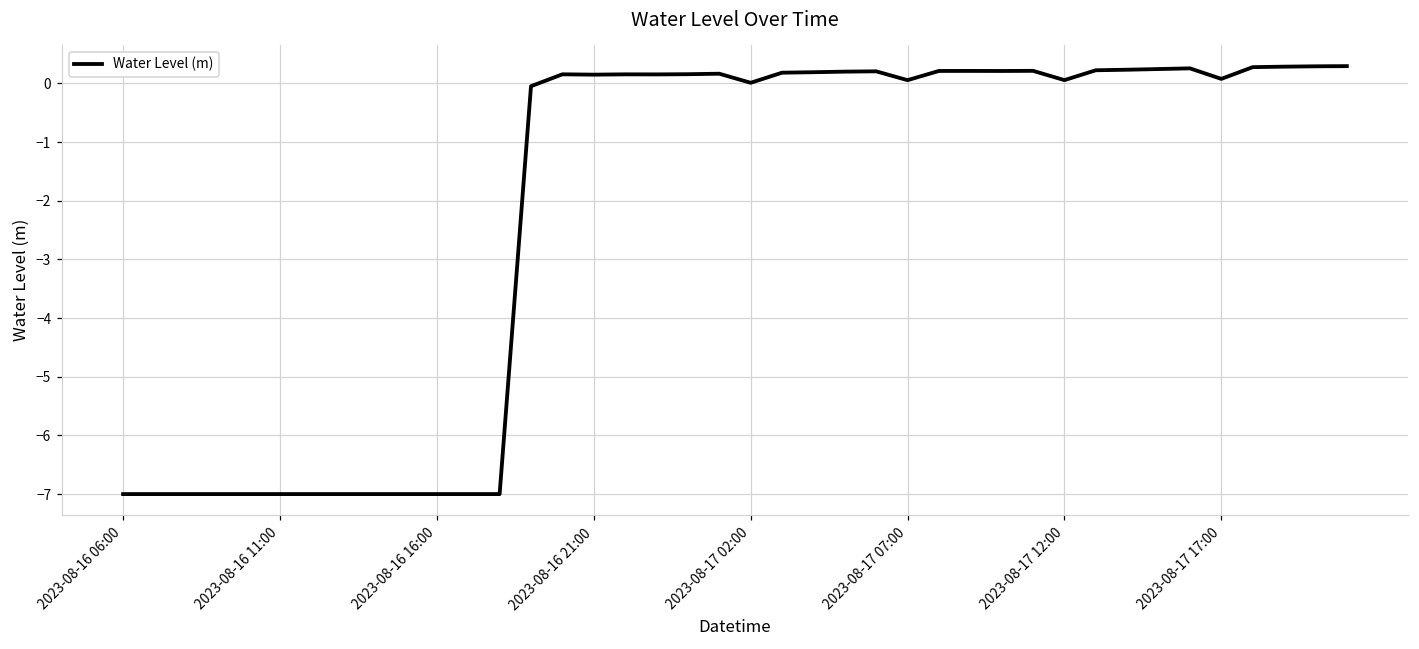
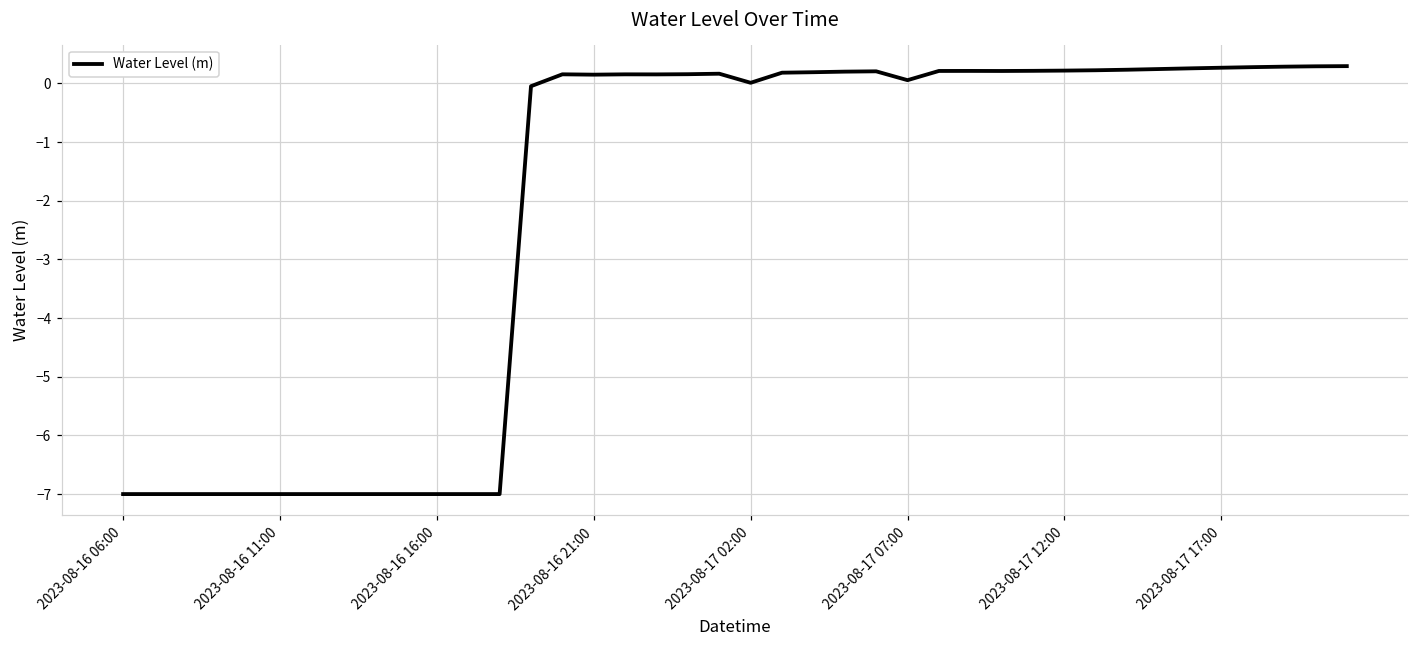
  {
    "2023-08-16 06:00": -7.0,
    "2023-08-16 11:00": -7.0,
    "2023-08-16 16:00": -7.0,
    "2023-08-16 21:00": 0.2,
    "2023-08-17 02:00": 0.0,
    "2023-08-17 07:00": 0.1,
-   "2023-08-17 12:00": 0.1,
-   "2023-08-17 17:00": 0.1
+   "2023-08-17 12:00": 0.2,
+   "2023-08-17 17:00": 0.3
  }
